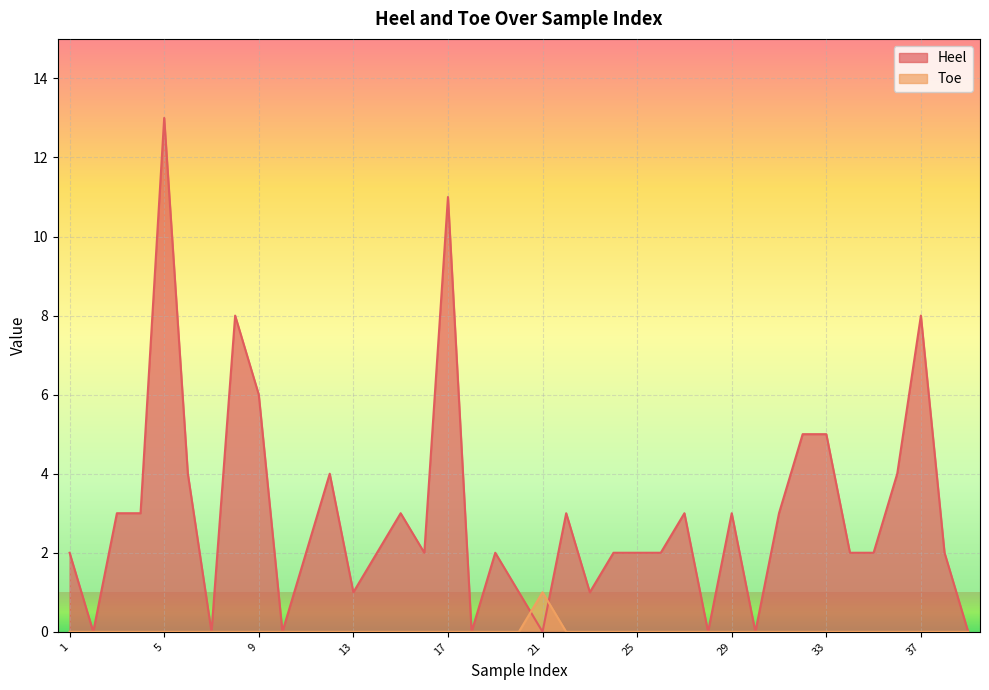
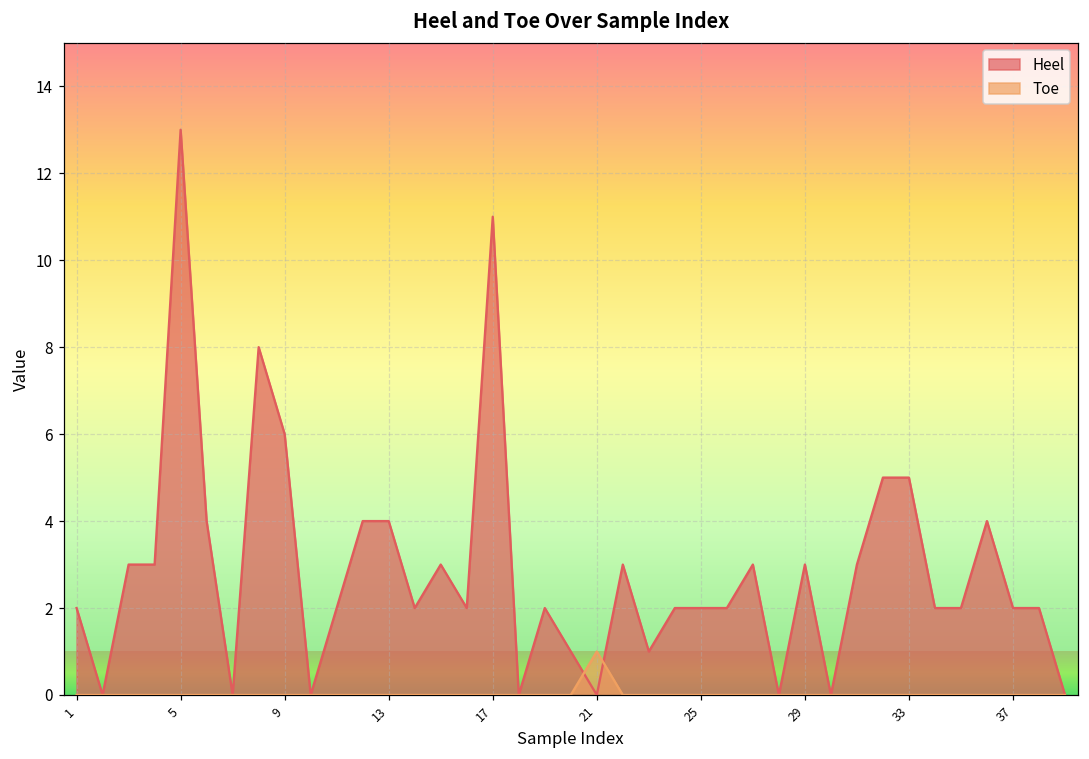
  {
    "Heel": {
      "1": 2,
      "5": 13,
      "9": 6,
-     "13": 1,
+     "13": 4,
      "17": 11,
      "21": 0,
      "25": 2,
      "29": 3,
      "33": 5,
-     "37": 8
+     "37": 2
    },
    "Toe": {
      "1": 0,
      "5": 0,
      "9": 0,
      "13": 0,
      "17": 0,
      "21": 1,
      "25": 0,
      "29": 0,
      "33": 0,
      "37": 0
    }
  }
